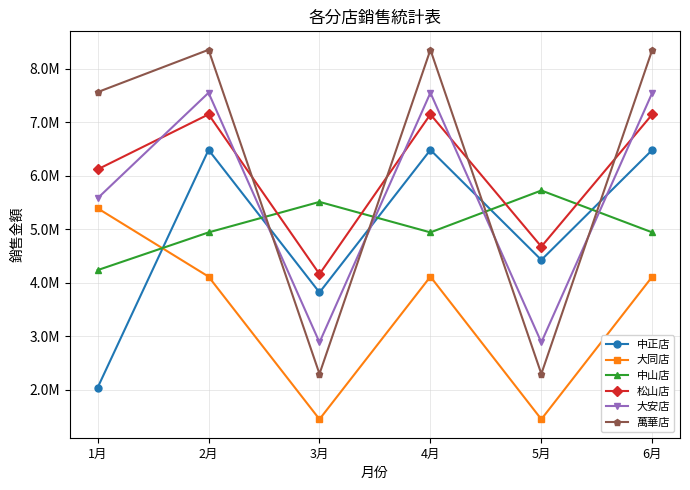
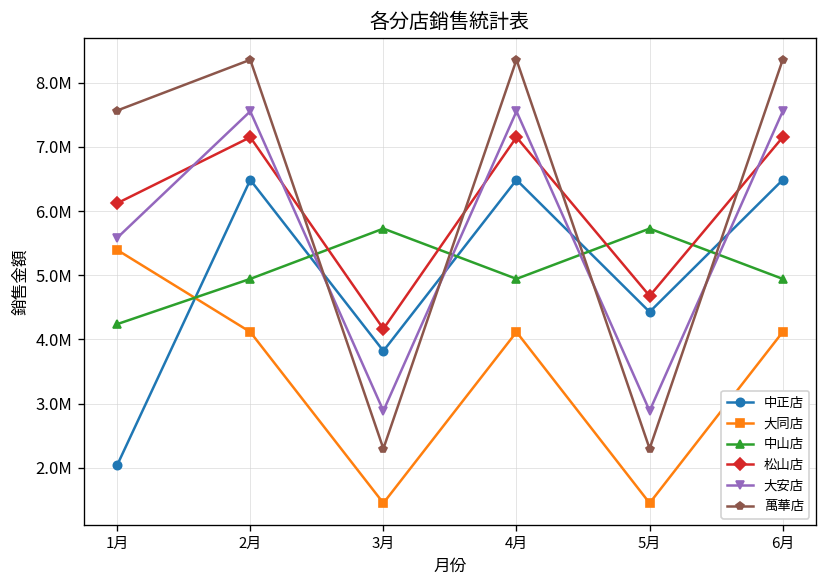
  {
    "中正店": {
      "1月": 2000000,
      "2月": 6500000,
      "3月": 3800000,
      "4月": 6500000,
      "5月": 4400000,
      "6月": 6500000
    },
    "大同店": {
      "1月": 5400000,
      "2月": 4100000,
      "3月": 1400000,
      "4月": 4100000,
      "5月": 1400000,
      "6月": 4100000
    },
    "中山店": {
      "1月": 4200000,
      "2月": 4900000,
-     "3月": 5500000,
+     "3月": 5700000,
      "4月": 4900000,
      "5月": 5700000,
      "6月": 4900000
    },
    "松山店": {
      "1月": 6100000,
      "2月": 7200000,
      "3月": 4200000,
      "4月": 7200000,
      "5月": 4700000,
      "6月": 7200000
    },
    "大安店": {
      "1月": 5600000,
      "2月": 7600000,
      "3月": 2900000,
      "4月": 7600000,
      "5月": 2900000,
      "6月": 7600000
    },
    "萬華店": {
      "1月": 7600000,
      "2月": 8400000,
      "3月": 2300000,
      "4月": 8400000,
      "5月": 2300000,
      "6月": 8400000
    }
  }
